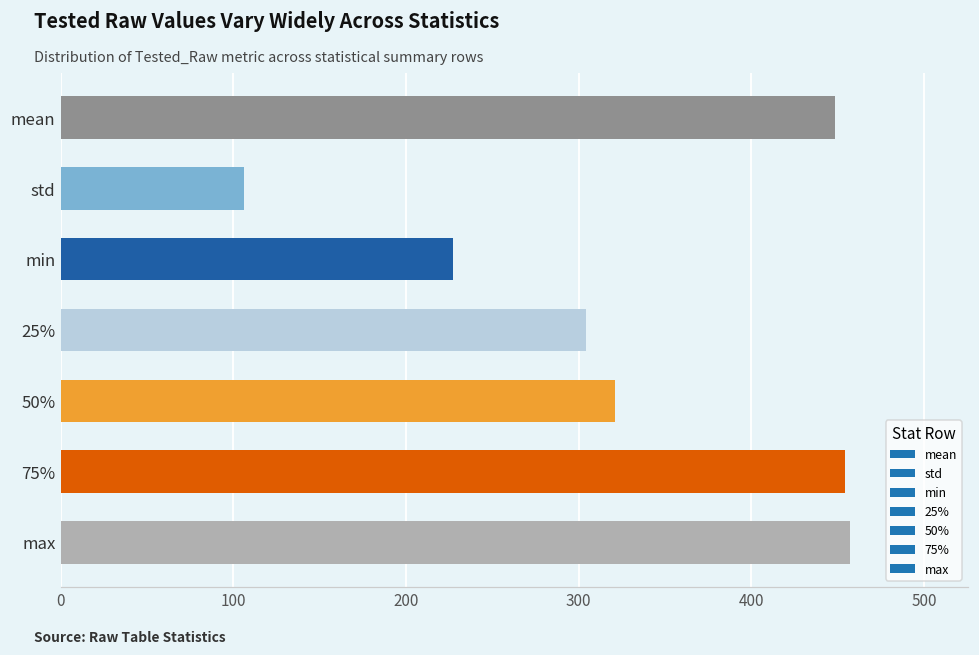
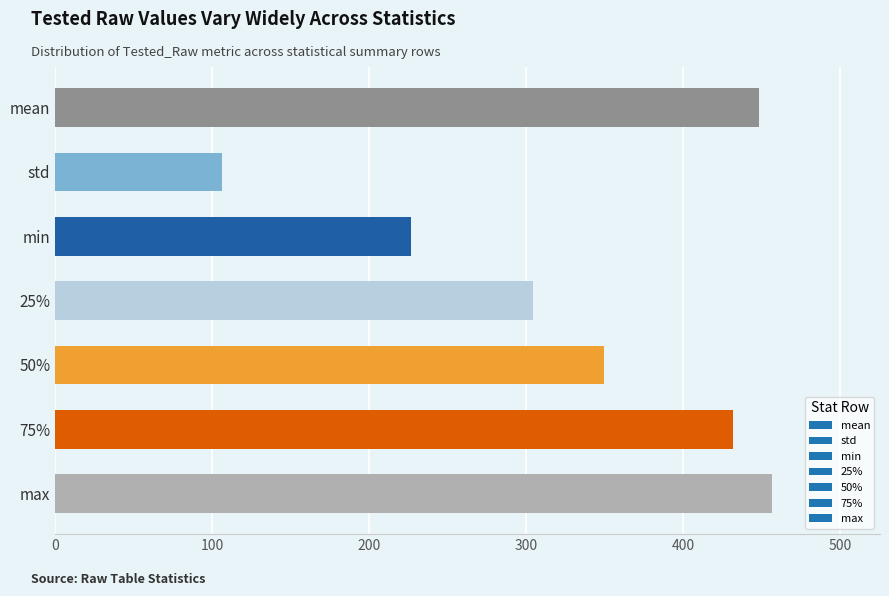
  {
    "mean": 449,
    "std": 106,
    "min": 227,
    "25%": 304,
-   "50%": 321,
-   "75%": 454,
+   "50%": 350,
+   "75%": 432,
    "max": 457
  }
